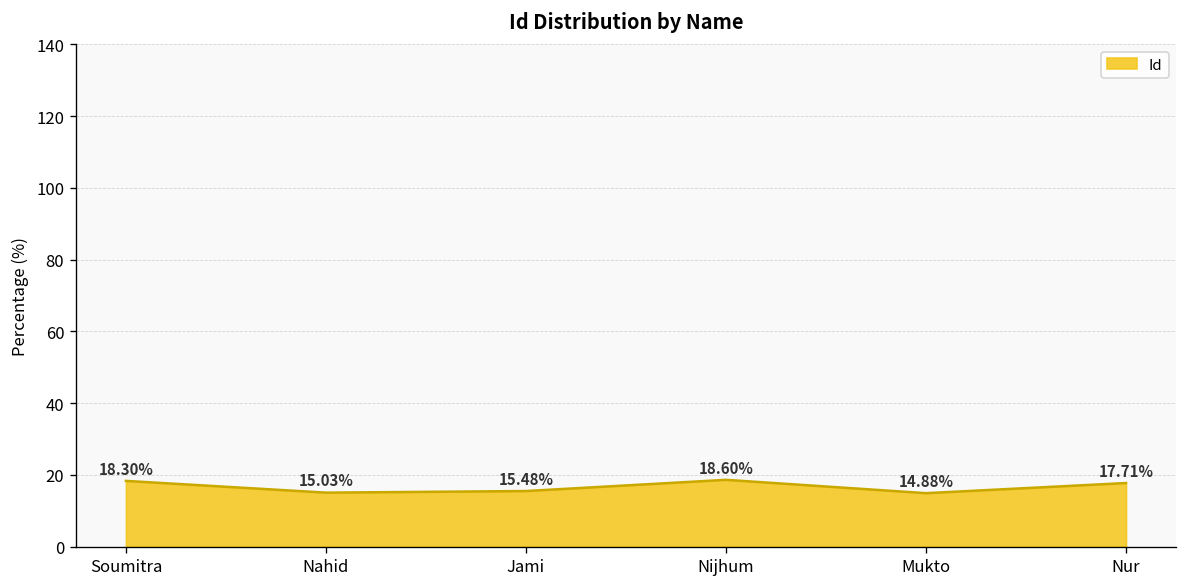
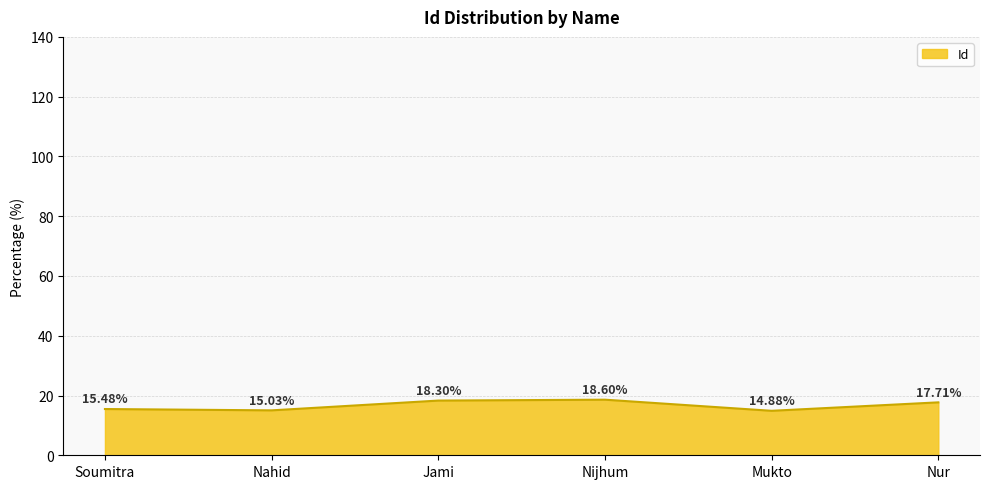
  {
-   "Soumitra": "18.30%",
+   "Soumitra": "15.48%",
    "Nahid": "15.03%",
-   "Jami": "15.48%",
+   "Jami": "18.30%",
    "Nijhum": "18.60%",
    "Mukto": "14.88%",
    "Nur": "17.71%"
  }
